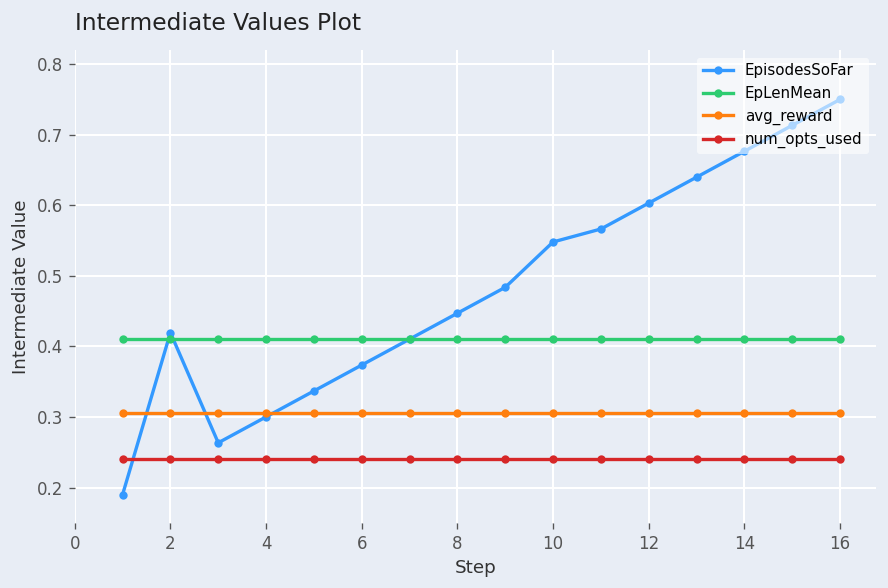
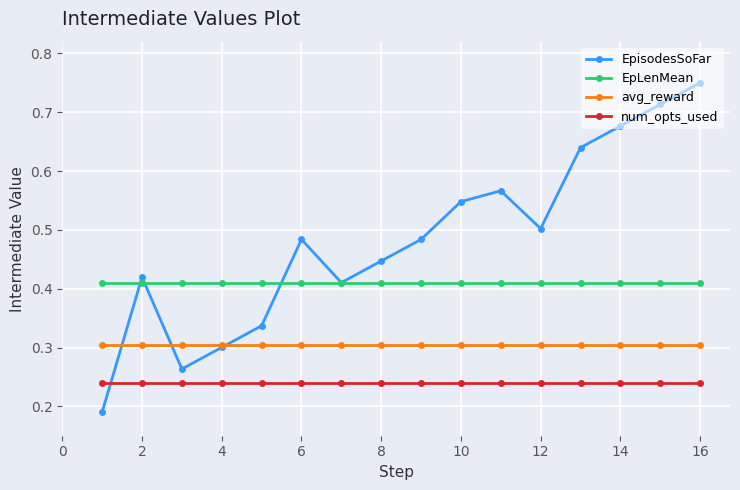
  {
    "EpisodesSoFar": {
      "2": 0.42,
      "4": 0.30,
-     "6": 0.37,
+     "6": 0.48,
      "8": 0.45,
      "10": 0.55,
-     "12": 0.60
+     "12": 0.50
    },
    "EpLenMean": {
      "2": 0.41,
      "4": 0.41,
      "6": 0.41,
      "8": 0.41,
      "10": 0.41,
      "12": 0.41,
      "14": 0.41,
      "16": 0.41
    },
    "avg_reward": {
      "2": 0.31,
      "4": 0.31,
      "6": 0.31,
      "8": 0.31,
      "10": 0.31,
      "12": 0.31,
      "14": 0.31,
      "16": 0.31
    },
    "num_opts_used": {
      "2": 0.24,
      "4": 0.24,
      "6": 0.24,
      "8": 0.24,
      "10": 0.24,
      "12": 0.24,
      "14": 0.24,
      "16": 0.24
    }
  }
